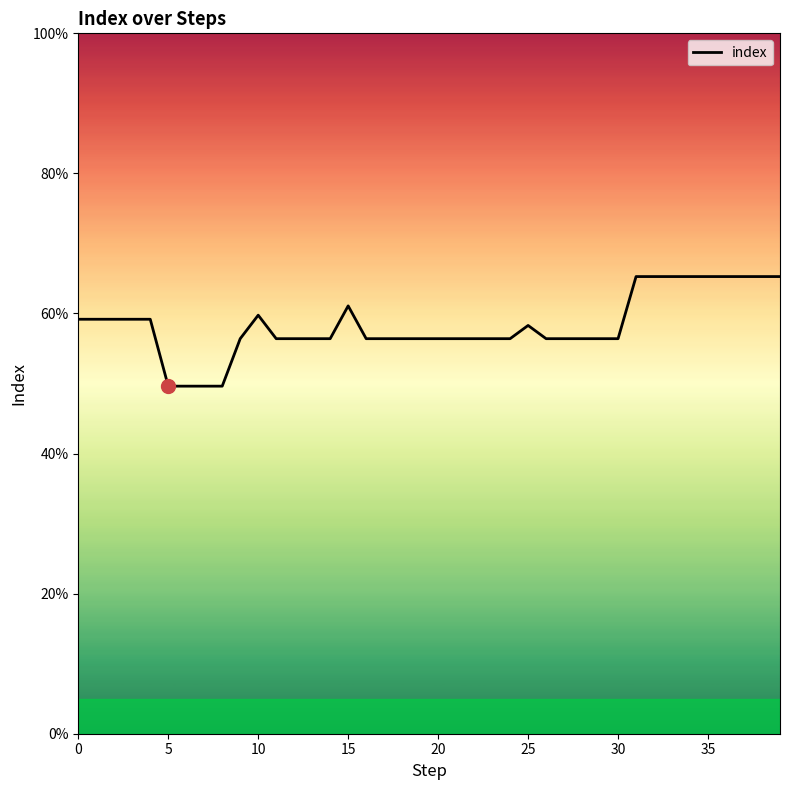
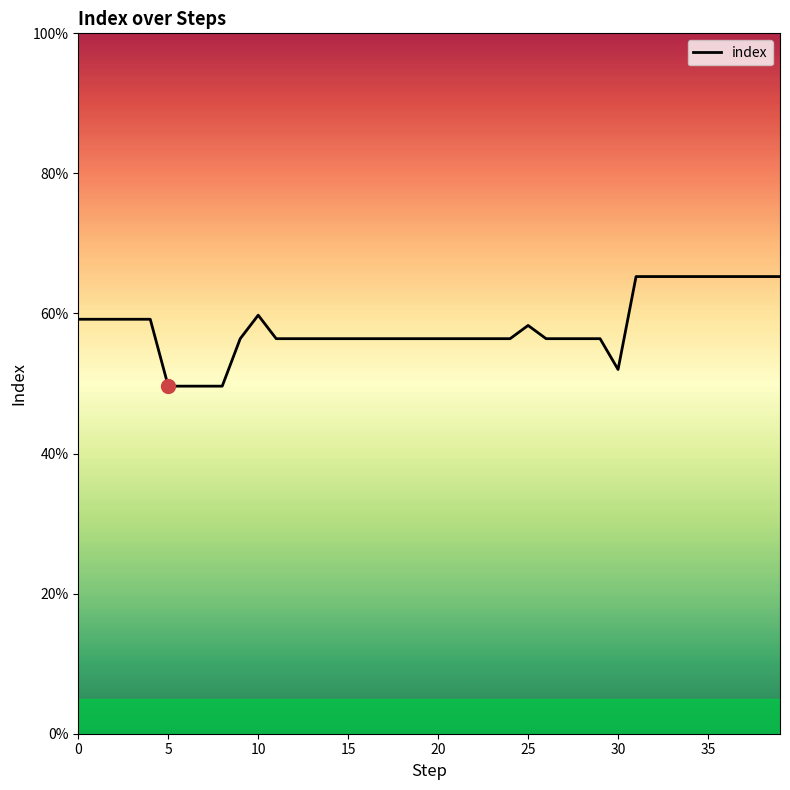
  {
    "index": {
      "0": "59%",
      "10": "60%",
-     "15": "61%",
+     "15": "56%",
      "20": "56%",
      "25": "58%",
-     "30": "56%",
+     "30": "52%",
      "35": "65%"
    }
  }
